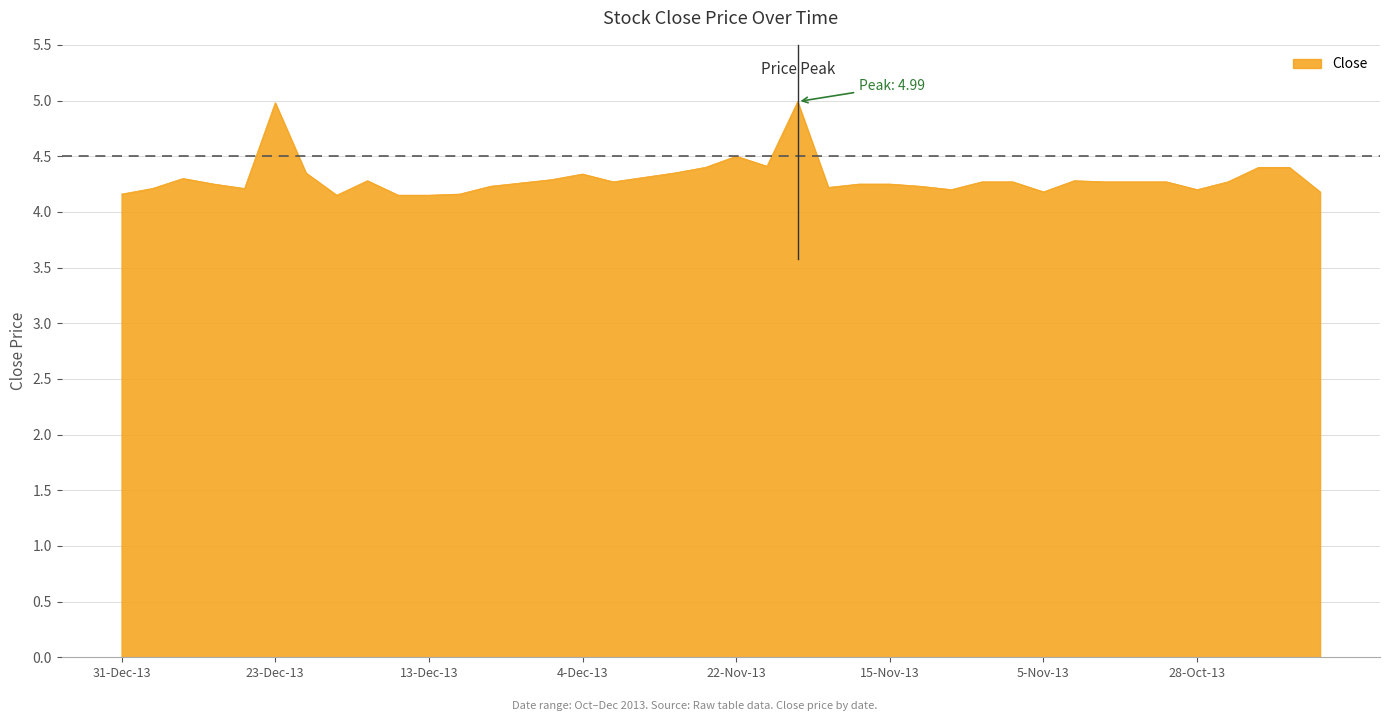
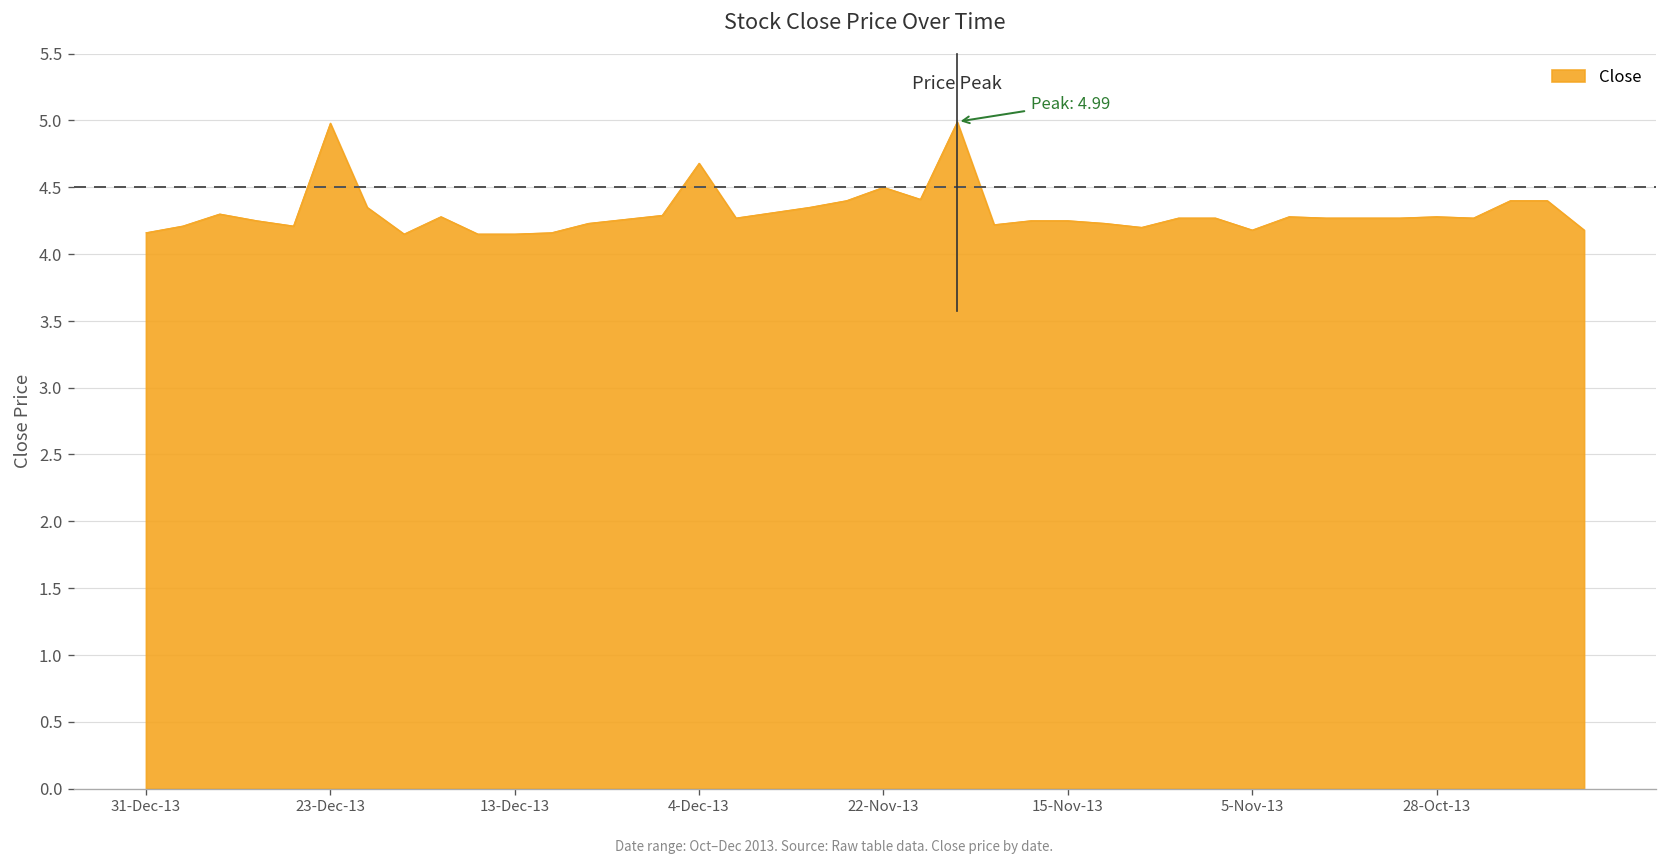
  {
    "31-Dec-13": 4.16,
    "23-Dec-13": 4.98,
    "13-Dec-13": 4.15,
-   "4-Dec-13": 4.34,
+   "4-Dec-13": 4.68,
    "22-Nov-13": 4.50,
    "15-Nov-13": 4.25,
    "5-Nov-13": 4.18,
-   "28-Oct-13": 4.20
+   "28-Oct-13": 4.28
  }
